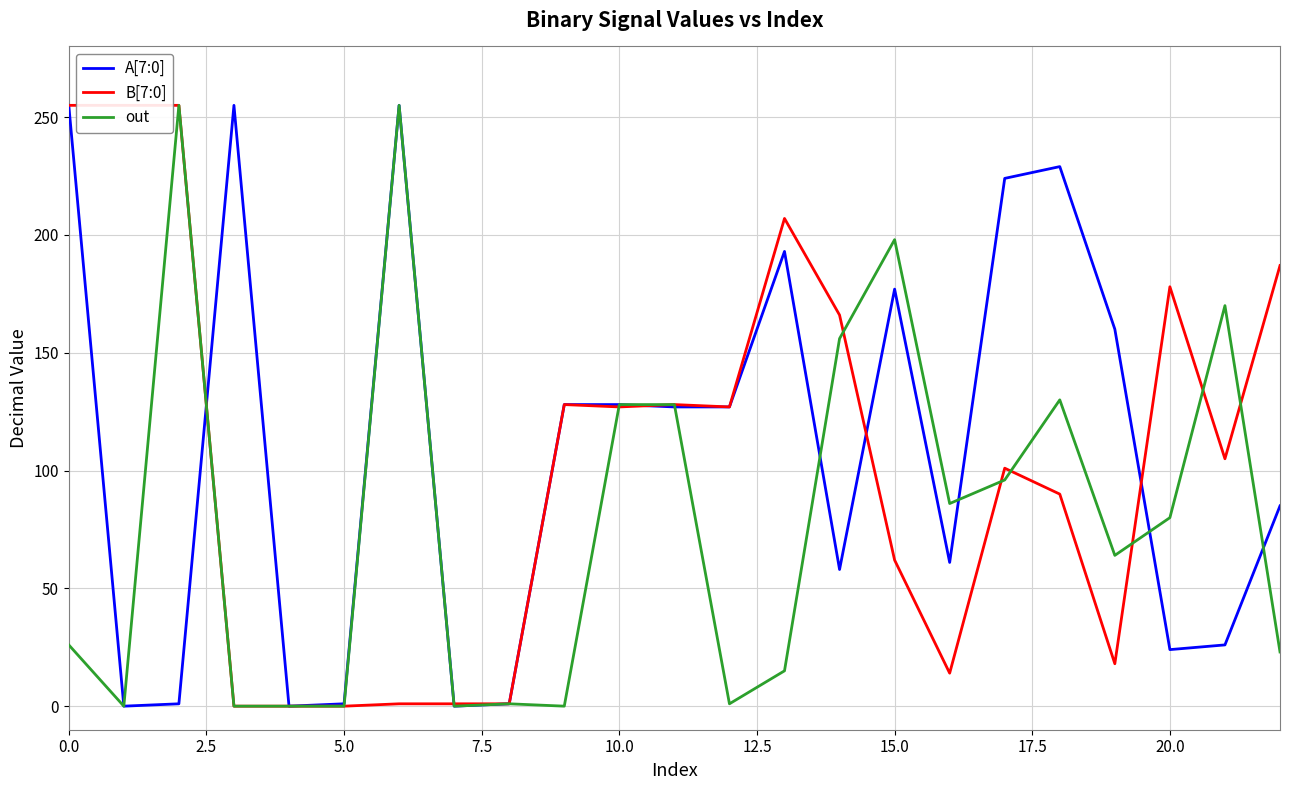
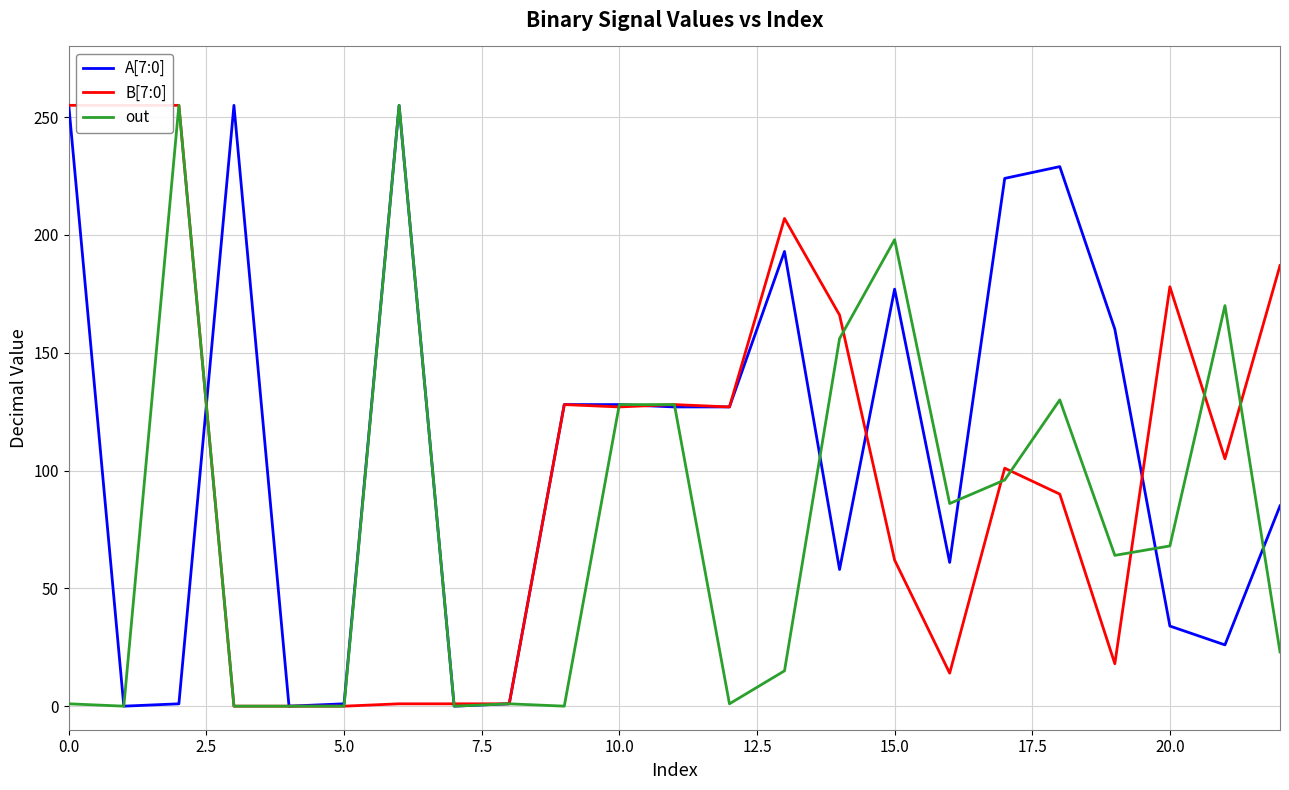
  {
    "A[7:0]": {
      "15.0": 177,
-     "20.0": 24
+     "20.0": 34
    },
    "B[7:0]": {
      "15.0": 62,
      "20.0": 178
    },
    "out": {
-     "0.0": 26,
+     "0.0": 1,
      "15.0": 198,
-     "20.0": 80
+     "20.0": 68
    }
  }
